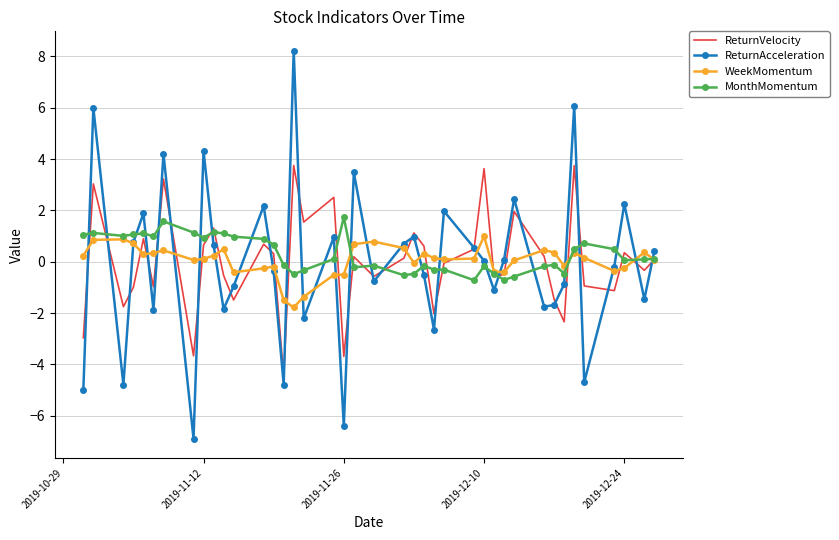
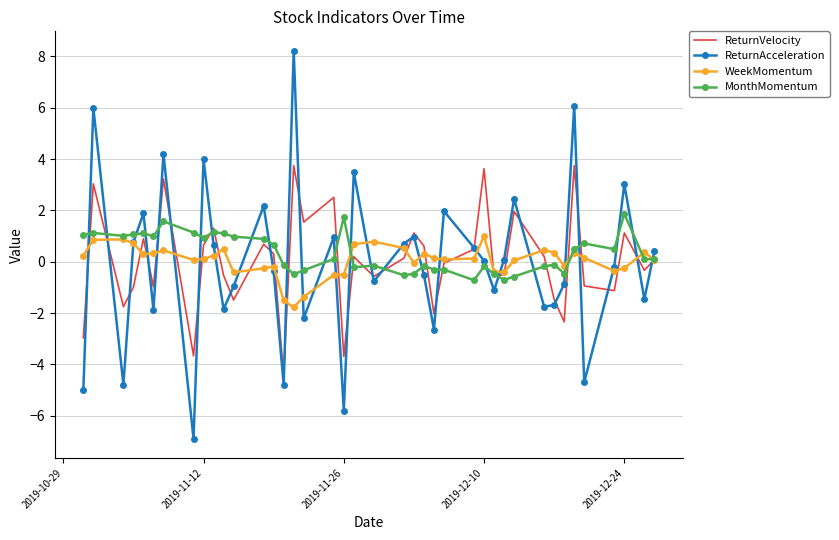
  {
    "ReturnVelocity": {
      "2019-11-12": 0.7,
      "2019-11-26": -3.7,
      "2019-12-10": 3.6,
-     "2019-12-24": 0.4
+     "2019-12-24": 1.1
    },
    "ReturnAcceleration": {
-     "2019-11-12": 4.3,
-     "2019-11-26": -6.4,
+     "2019-11-12": 4.0,
+     "2019-11-26": -5.8,
      "2019-12-10": 0.0,
-     "2019-12-24": 2.2
+     "2019-12-24": 3.0
    },
    "WeekMomentum": {
      "2019-11-12": 0.1,
      "2019-11-26": -0.5,
      "2019-12-10": 1.0,
      "2019-12-24": -0.2
    },
    "MonthMomentum": {
      "2019-11-12": 0.9,
      "2019-11-26": 1.7,
      "2019-12-10": -0.2,
-     "2019-12-24": 0.1
+     "2019-12-24": 1.9
    }
  }
